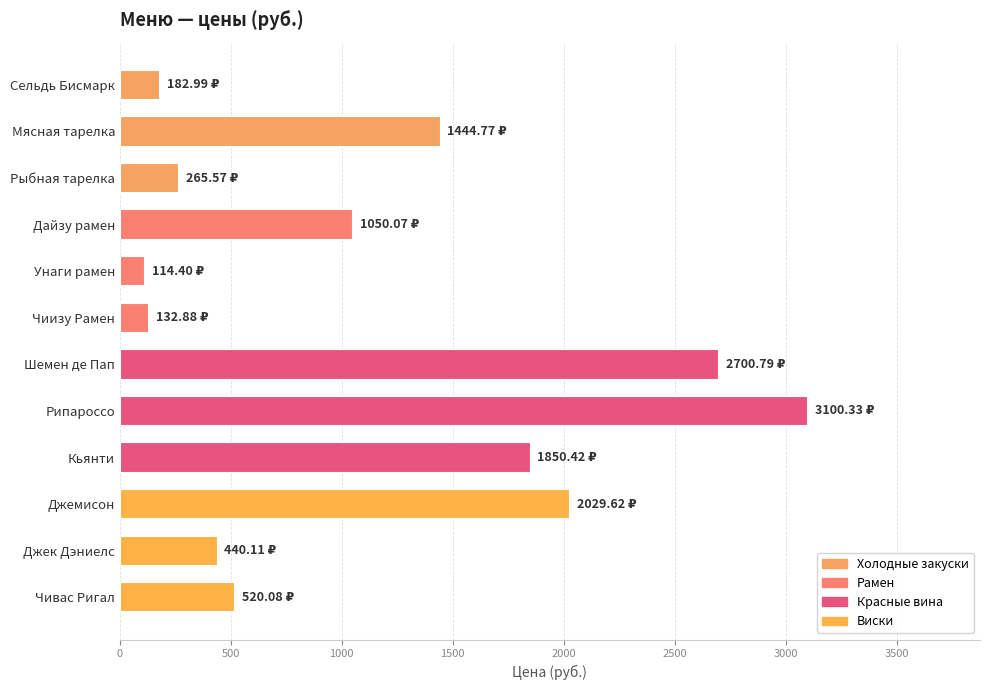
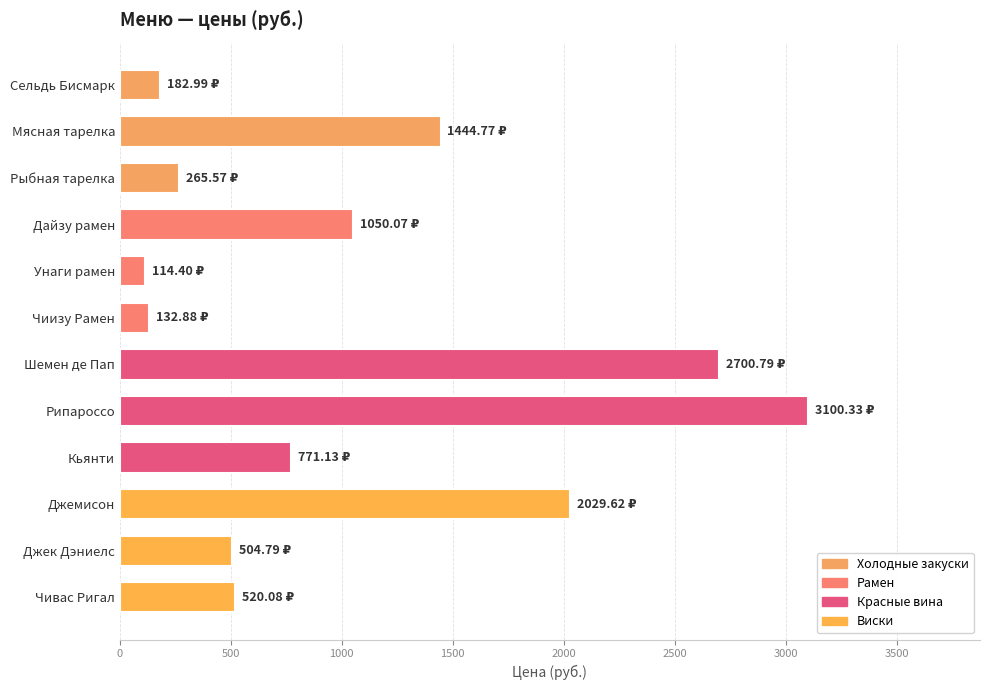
  {
    "Сельдь Бисмарк": 182.99,
    "Мясная тарелка": 1444.77,
    "Рыбная тарелка": 265.57,
    "Дайзу рамен": 1050.07,
    "Унаги рамен": 114.40,
    "Чиизу Рамен": 132.88,
    "Шемен де Пап": 2700.79,
    "Рипароссо": 3100.33,
-   "Кьянти": 1850.42,
+   "Кьянти": 771.13,
    "Джемисон": 2029.62,
-   "Джек Дэниелс": 440.11,
+   "Джек Дэниелс": 504.79,
    "Чивас Ригал": 520.08
  }
